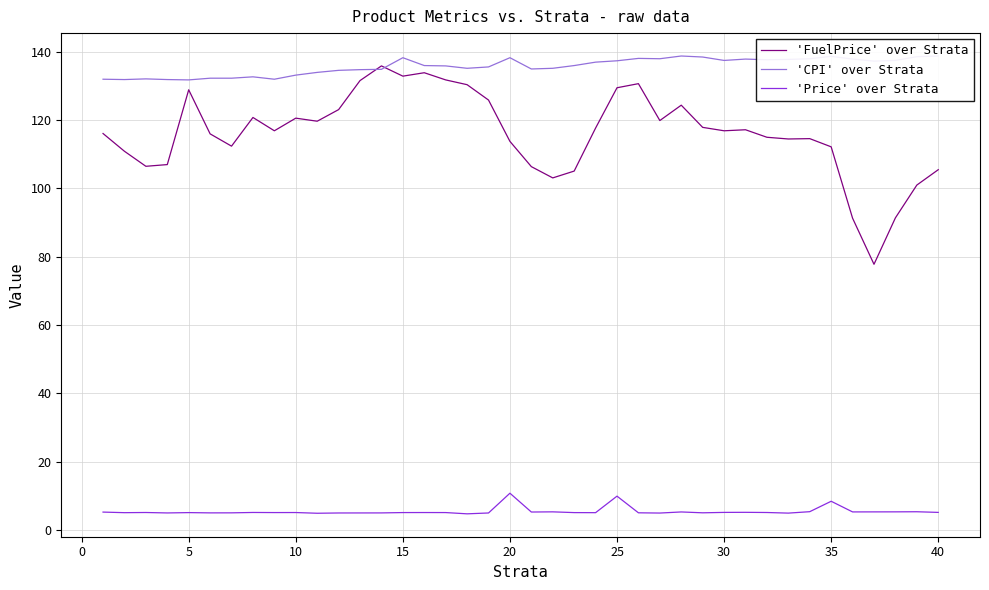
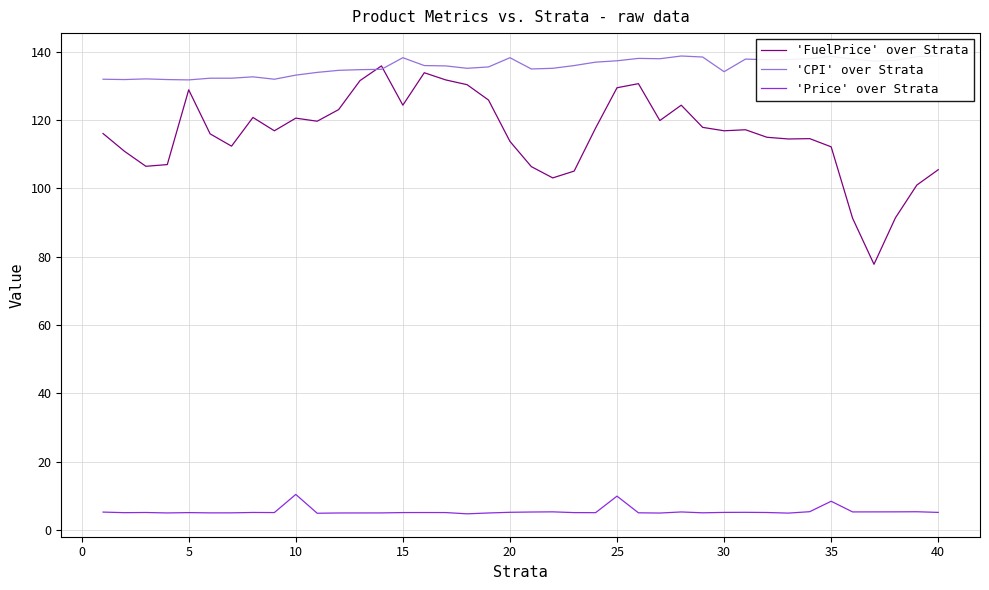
  {
    "'FuelPrice' over Strata": {
      "5": 129,
      "10": 121,
-     "15": 133,
+     "15": 124,
      "20": 114,
      "25": 130,
      "30": 117,
      "35": 112,
      "40": 106
    },
    "'CPI' over Strata": {
      "5": 132,
      "10": 133,
      "15": 138,
      "20": 138,
      "25": 137,
-     "30": 138
+     "30": 134
    },
    "'Price' over Strata": {
      "5": 5,
-     "10": 5,
+     "10": 10,
      "15": 5,
-     "20": 11,
+     "20": 5,
      "25": 10,
      "30": 5,
      "35": 8,
      "40": 5
    }
  }
